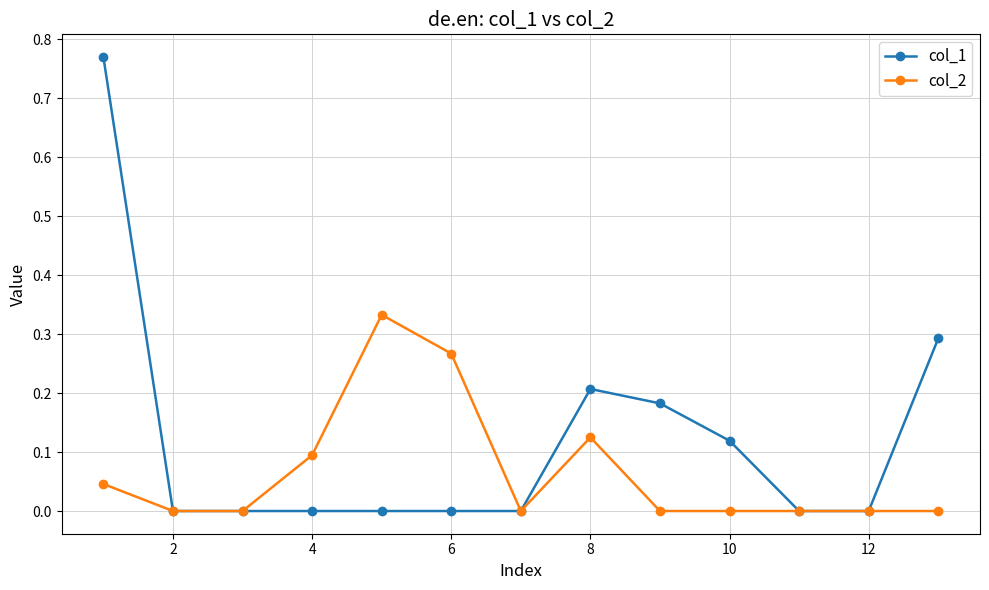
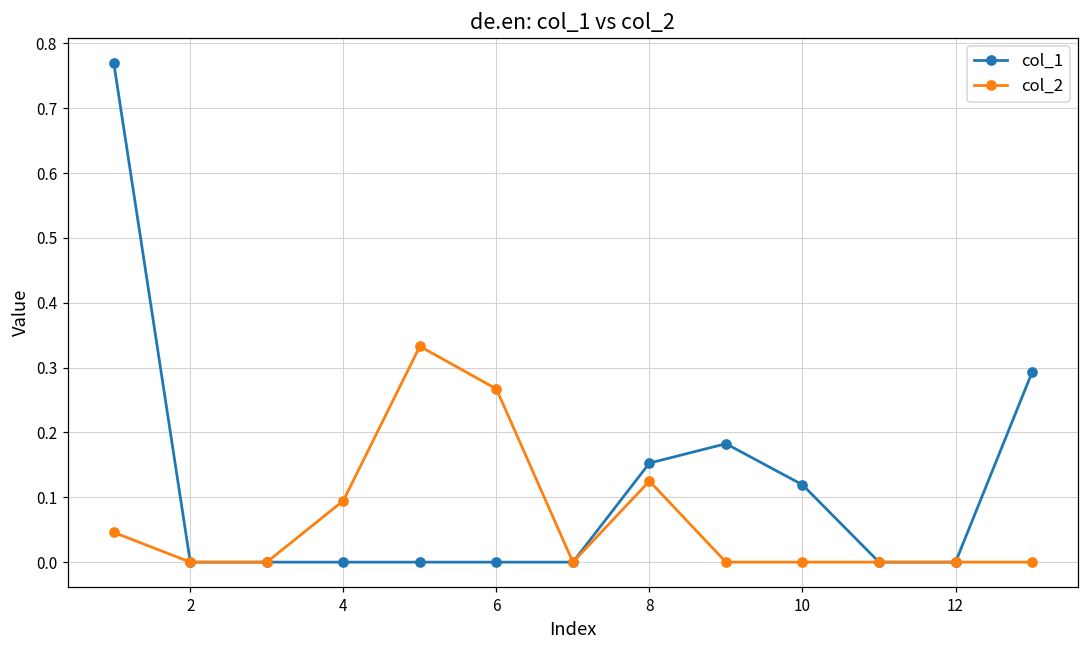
  {
    "col_1": {
      "4": 0.00,
      "6": 0.00,
-     "8": 0.21,
+     "8": 0.15,
      "10": 0.12
    },
    "col_2": {
      "4": 0.09,
      "6": 0.27,
      "8": 0.12,
      "10": 0.00
    }
  }
